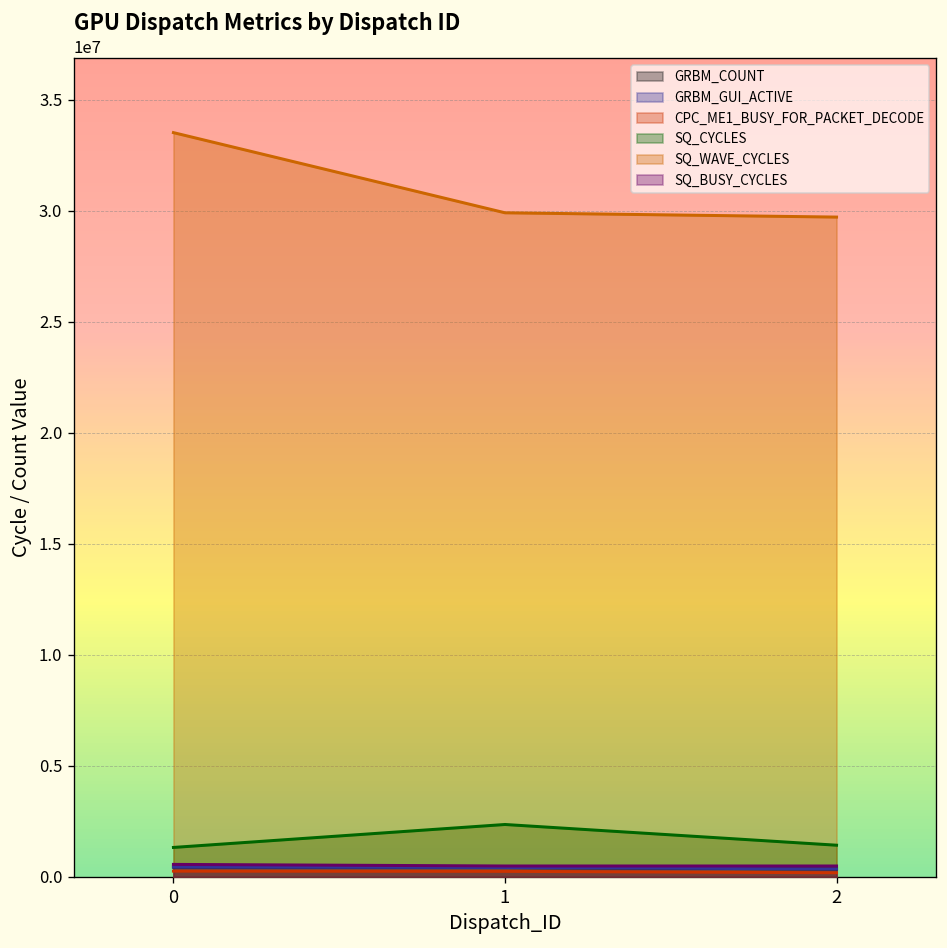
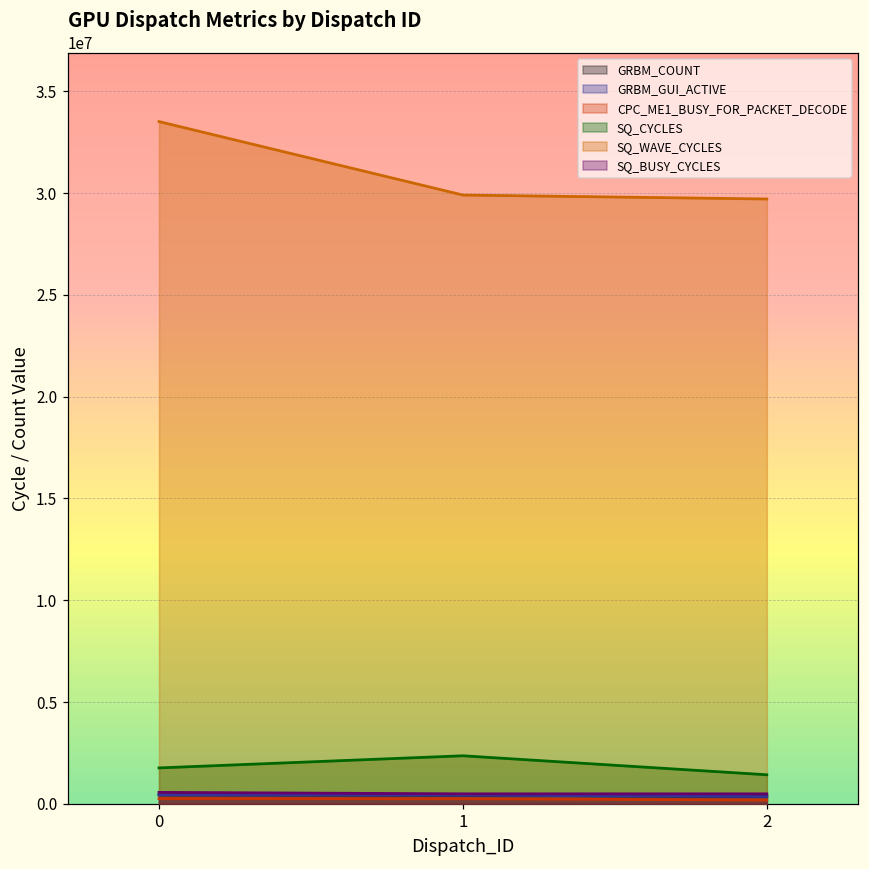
  {
    "SQ_CYCLES": {
-     "0": 1300000,
+     "0": 1800000,
      "1": 2400000,
      "2": 1400000
    }
  }
